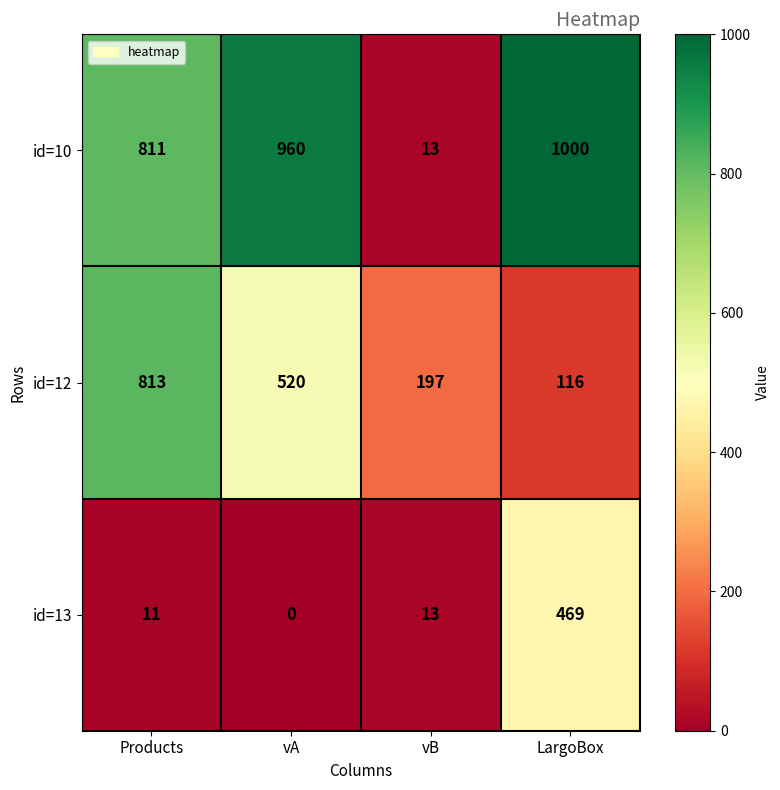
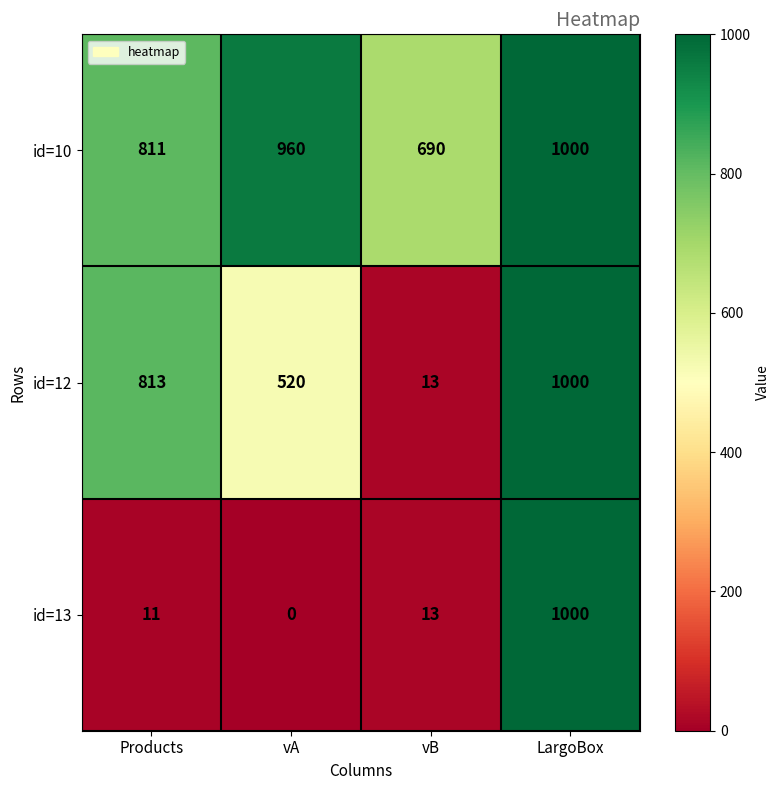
  {
    "id=10": {
      "Products": 811,
      "vA": 960,
-     "vB": 13,
+     "vB": 690,
      "LargoBox": 1000
    },
    "id=12": {
      "Products": 813,
      "vA": 520,
-     "vB": 197,
-     "LargoBox": 116
+     "vB": 13,
+     "LargoBox": 1000
    },
    "id=13": {
      "Products": 11,
      "vA": 0,
      "vB": 13,
-     "LargoBox": 469
+     "LargoBox": 1000
    }
  }
